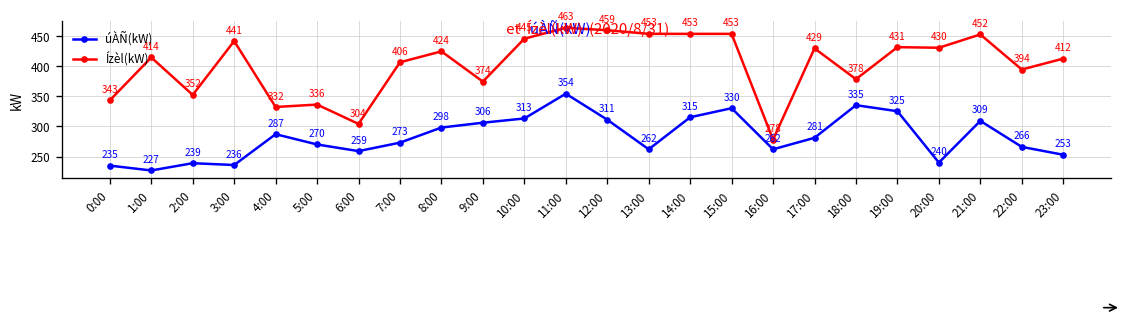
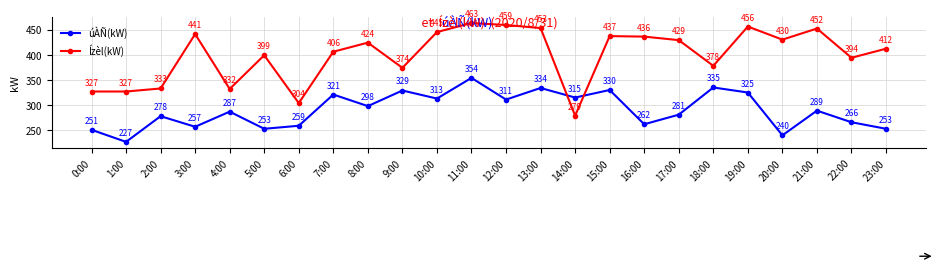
  {
    "úÀÑ(kW)": {
-     "0:00": 235,
+     "0:00": 251,
      "1:00": 227,
-     "2:00": 239,
-     "3:00": 236,
+     "2:00": 278,
+     "3:00": 257,
      "4:00": 287,
-     "5:00": 270,
+     "5:00": 253,
      "6:00": 259,
-     "7:00": 273,
+     "7:00": 321,
      "8:00": 298,
-     "9:00": 306,
+     "9:00": 329,
      "10:00": 313,
      "11:00": 354,
      "12:00": 311,
-     "13:00": 262,
+     "13:00": 334,
      "14:00": 315,
      "15:00": 330,
      "17:00": 281,
      "18:00": 335,
      "19:00": 325,
      "20:00": 240,
-     "21:00": 309,
+     "21:00": 289,
      "22:00": 266,
      "23:00": 253
    },
    "Ízèl(kW)": {
-     "0:00": 343,
-     "1:00": 414,
-     "2:00": 352,
+     "0:00": 327,
+     "1:00": 327,
+     "2:00": 333,
      "3:00": 441,
      "4:00": 332,
-     "5:00": 336,
+     "5:00": 399,
      "6:00": 304,
      "7:00": 406,
      "8:00": 424,
      "9:00": 374,
      "10:00": 445,
      "11:00": 463,
      "12:00": 459,
      "13:00": 453,
-     "14:00": 453,
-     "15:00": 453,
-     "16:00": 278,
+     "14:00": 279,
+     "15:00": 437,
+     "16:00": 436,
      "17:00": 429,
      "18:00": 378,
-     "19:00": 431,
+     "19:00": 456,
      "20:00": 430,
      "21:00": 452,
      "22:00": 394,
      "23:00": 412
    }
  }
